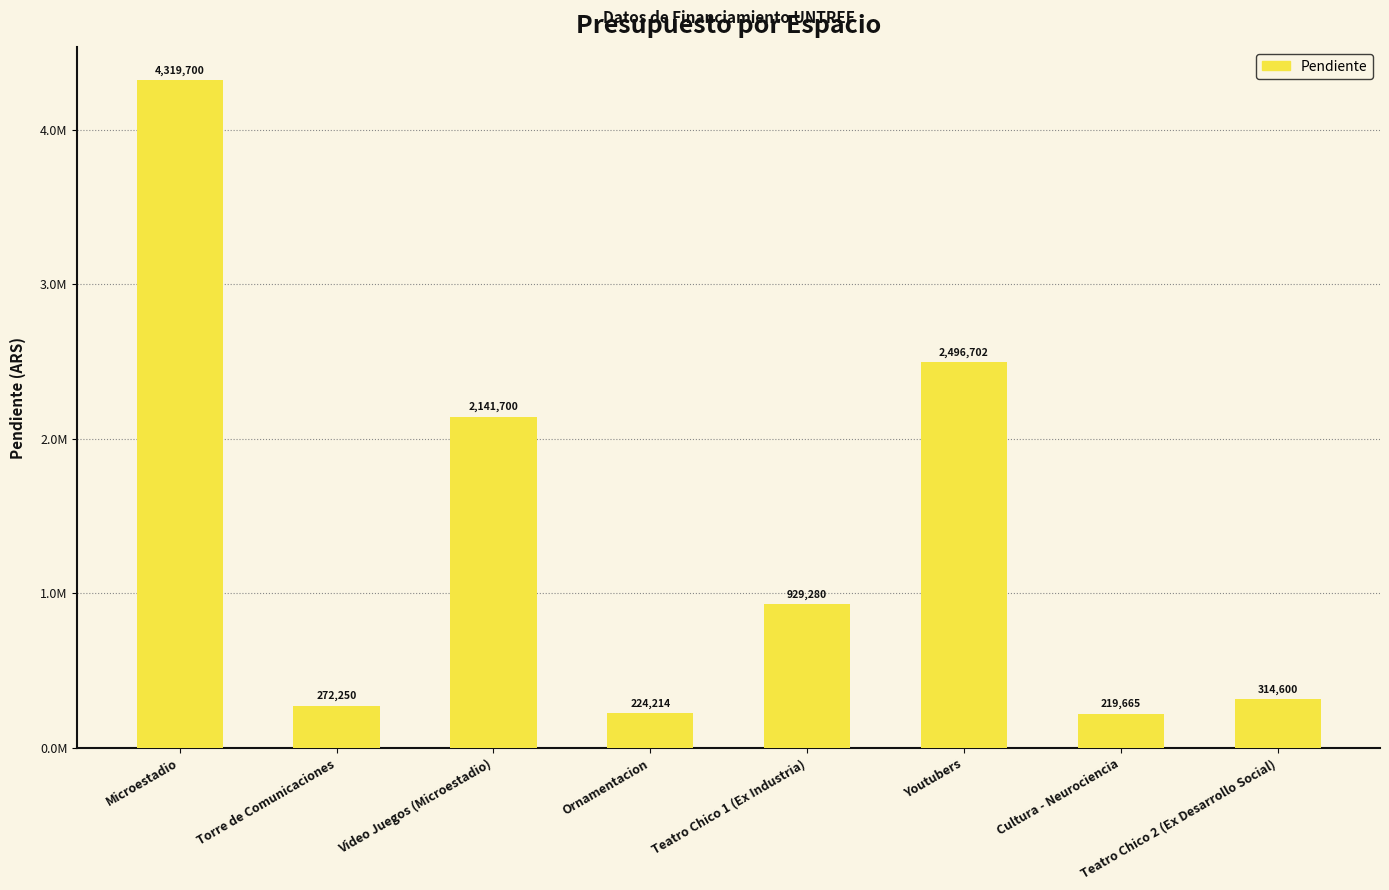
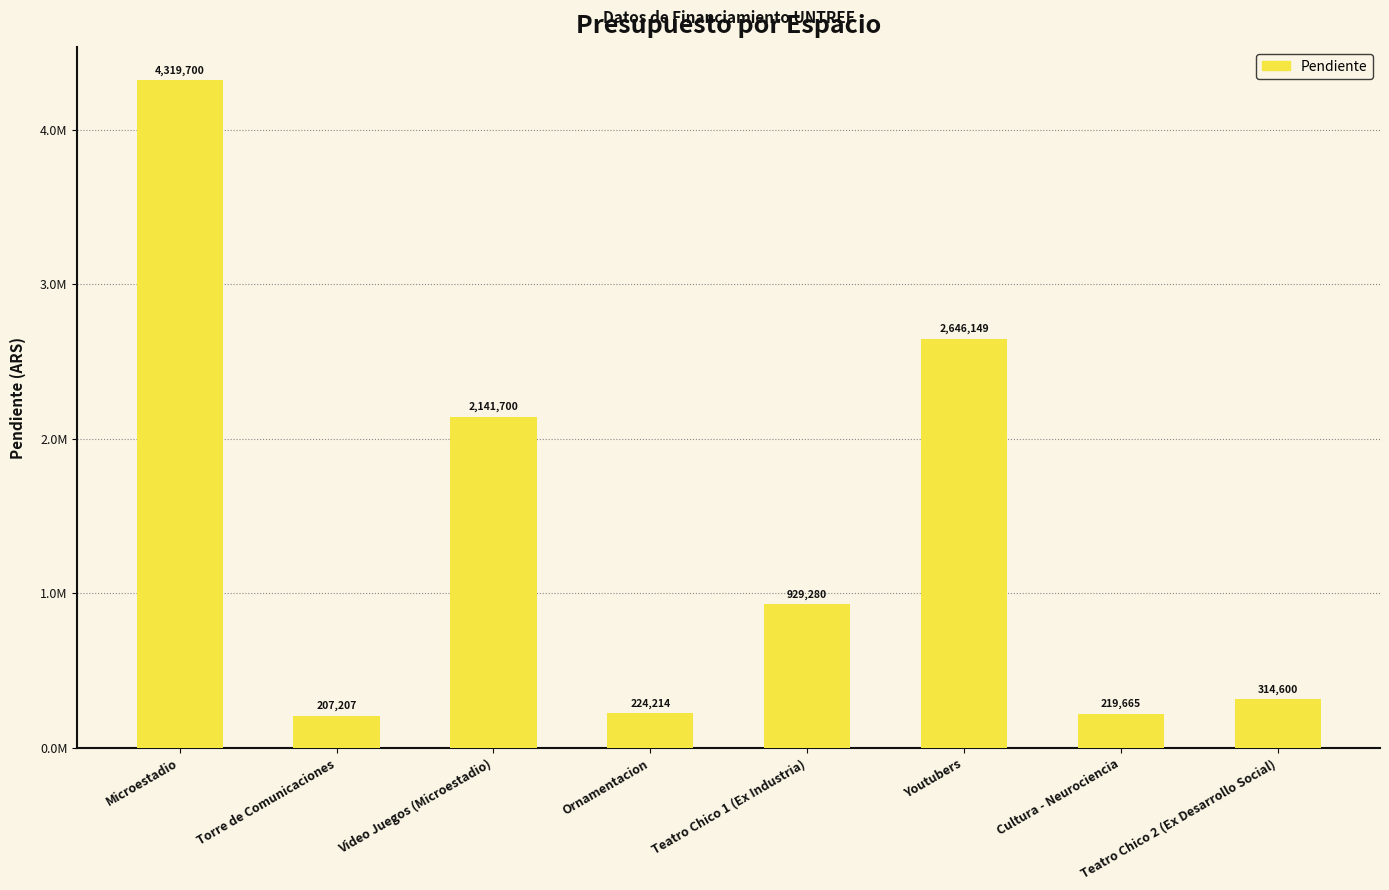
  {
    "Microestadio": "4,319,700",
-   "Torre de Comunicaciones": "272,250",
+   "Torre de Comunicaciones": "207,207",
    "Video Juegos (Microestadio)": "2,141,700",
    "Ornamentacion": "224,214",
    "Teatro Chico 1 (Ex Industria)": "929,280",
-   "Youtubers": "2,496,702",
+   "Youtubers": "2,646,149",
    "Cultura - Neurociencia": "219,665",
    "Teatro Chico 2 (Ex Desarrollo Social)": "314,600"
  }
